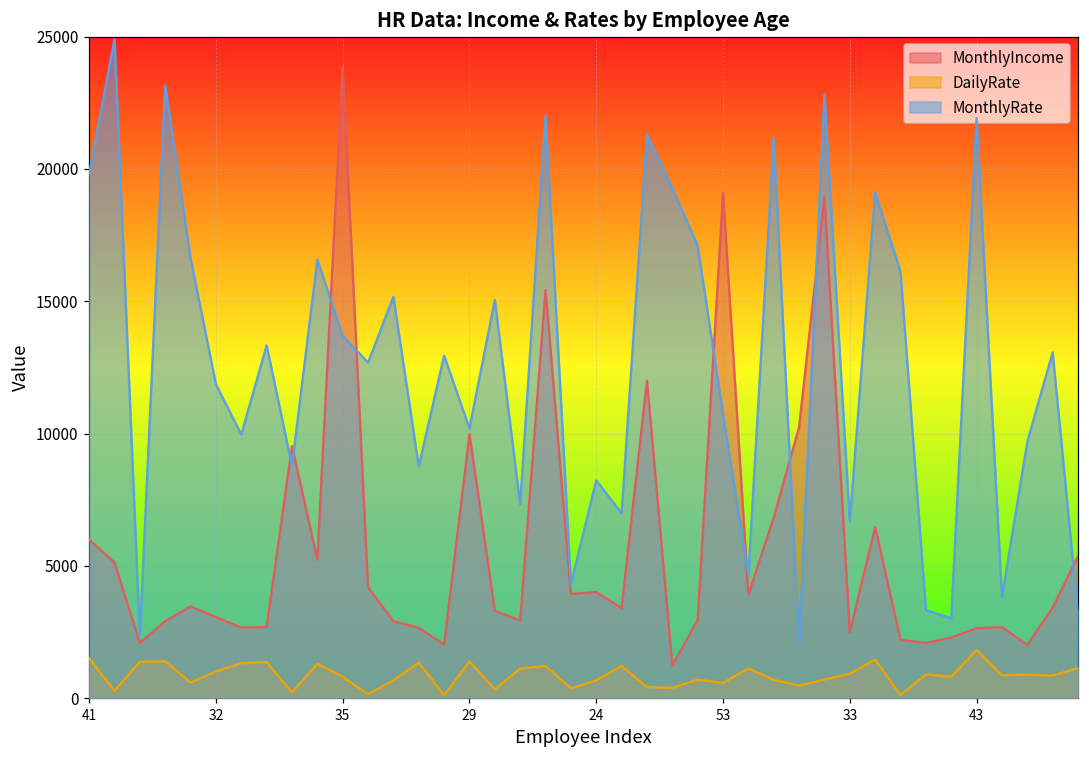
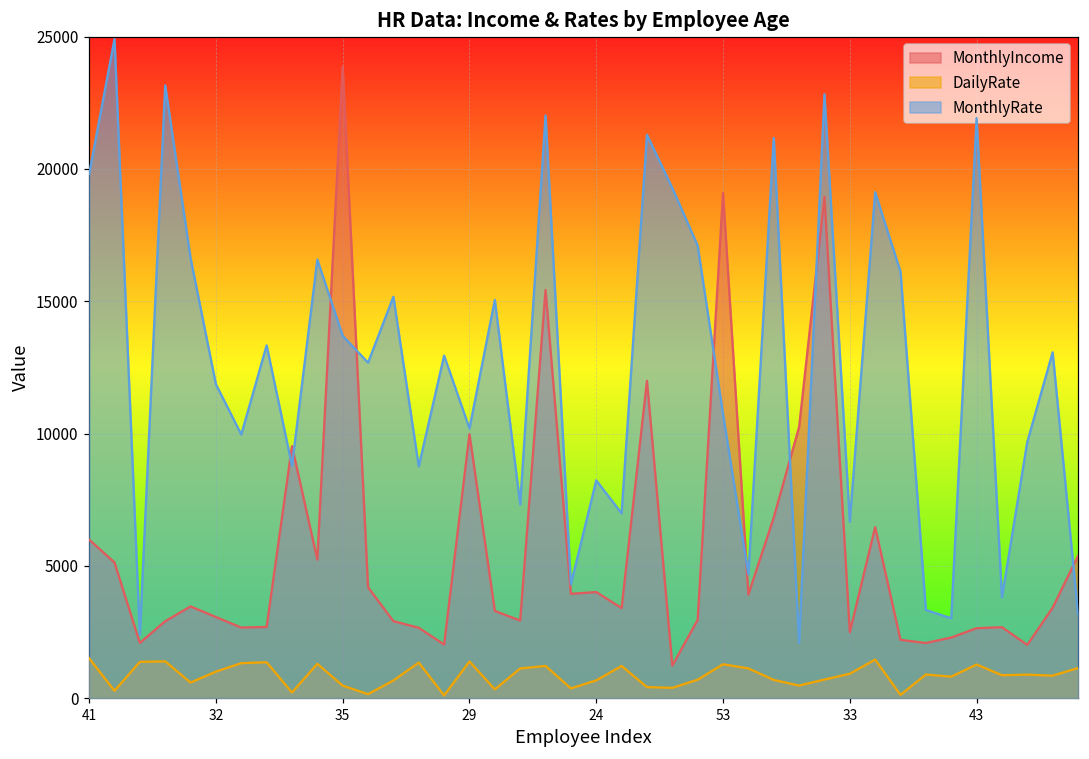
  {
    "MonthlyIncome": {
      "41": 6000,
      "35": 23900,
      "53": 19100,
      "43": 2600
    },
    "DailyRate": {
      "41": 1500,
-     "35": 800,
-     "53": 600,
-     "43": 1800
+     "35": 500,
+     "53": 1300,
+     "43": 1300
    },
    "MonthlyRate": {
      "41": 19800,
      "35": 13700,
      "53": 10700,
      "43": 21900
    }
  }
